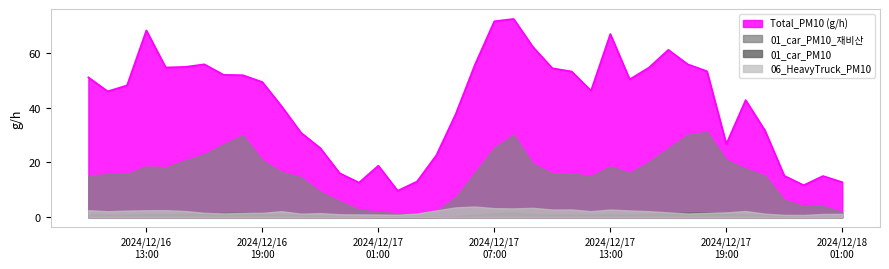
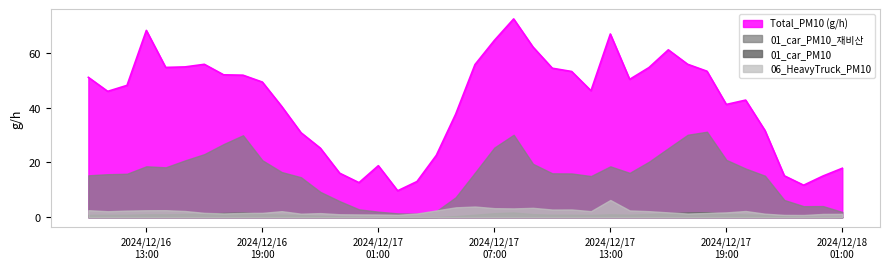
  {
    "Total_PM10 (g/h)": {
      "2024/12/16 13:00": 68,
      "2024/12/16 19:00": 49,
      "2024/12/17 01:00": 19,
-     "2024/12/17 07:00": 72,
+     "2024/12/17 07:00": 65,
      "2024/12/17 13:00": 67,
-     "2024/12/17 19:00": 27,
-     "2024/12/18 01:00": 13
+     "2024/12/17 19:00": 41,
+     "2024/12/18 01:00": 18
    },
    "06_HeavyTruck_PM10": {
      "2024/12/16 13:00": 3,
      "2024/12/17 07:00": 3,
-     "2024/12/17 13:00": 3
+     "2024/12/17 13:00": 6
    }
  }
